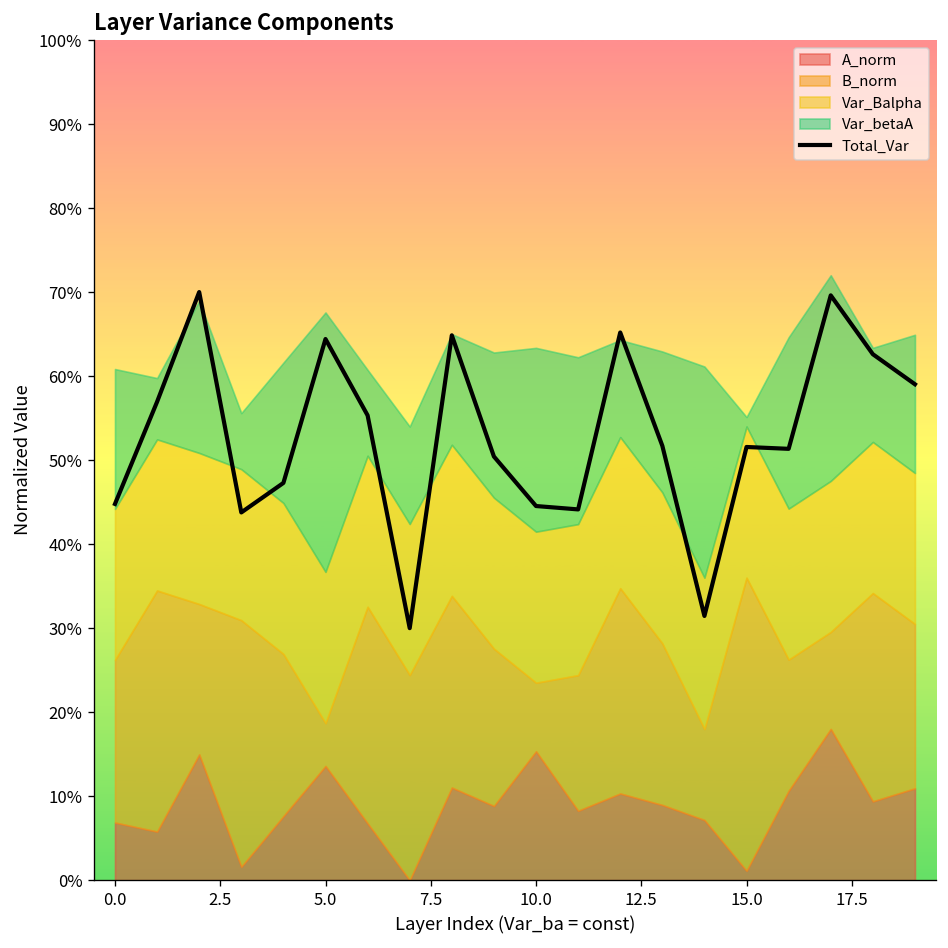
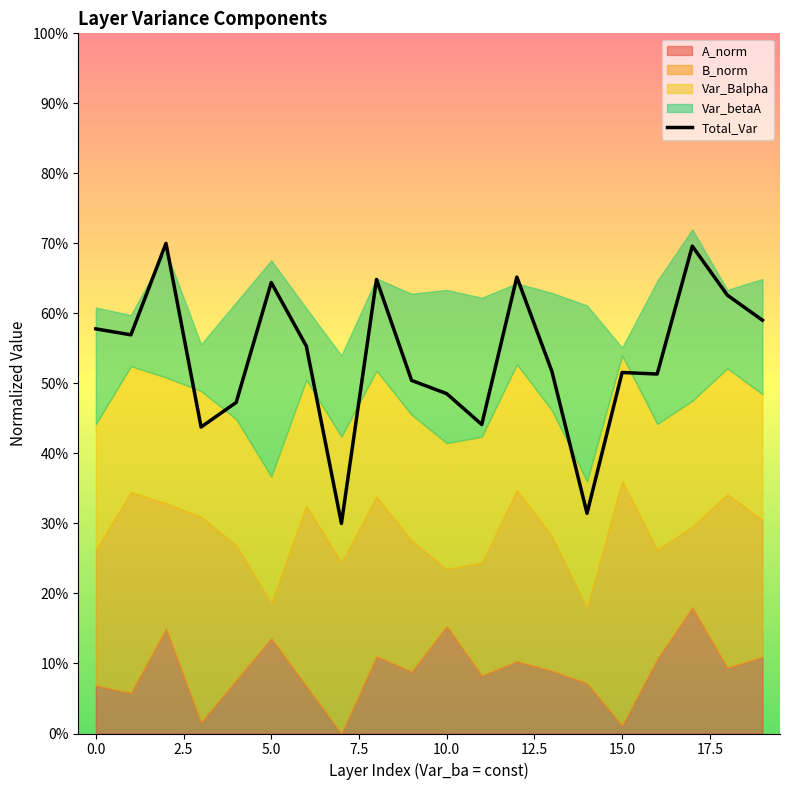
  {
    "Total_Var": {
-     "0.0": "45%",
+     "0.0": "58%",
      "5.0": "64%",
-     "10.0": "45%",
+     "10.0": "49%",
      "15.0": "52%"
    },
    "A_norm": {
      "0.0": "7%",
      "5.0": "14%",
      "10.0": "15%",
      "15.0": "1%"
    },
    "Var_betaA": {
      "0.0": "17%",
      "5.0": "31%",
      "10.0": "22%",
      "15.0": "1%"
    }
  }
